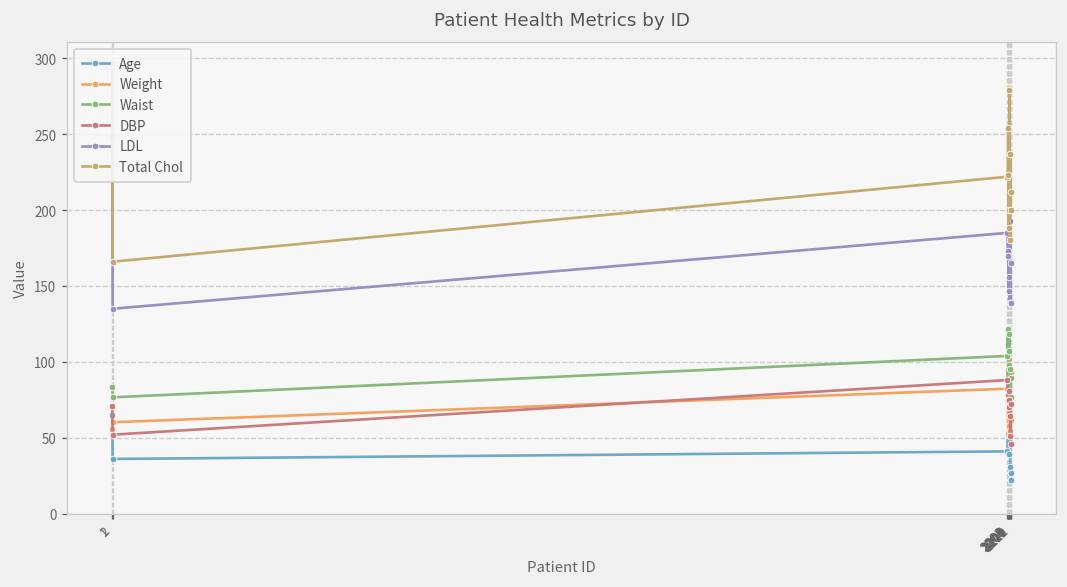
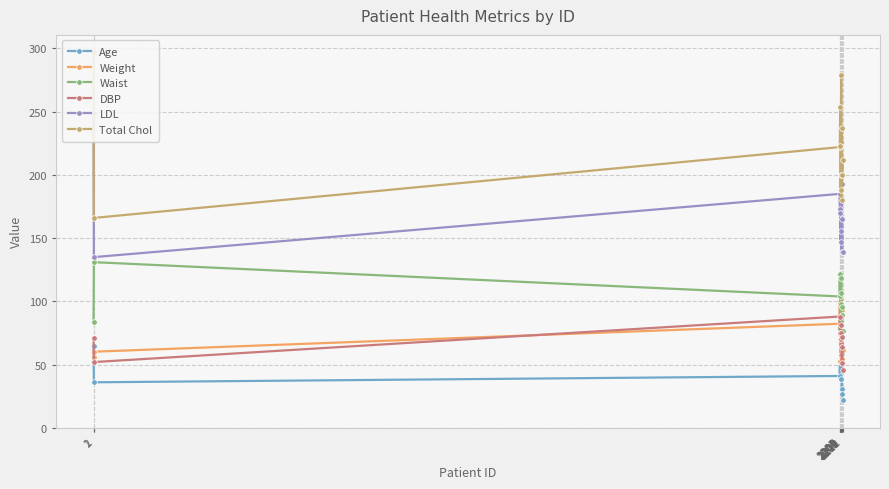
  {
    "Waist": {
      "1": 84,
-     "2": 77,
+     "2": 131,
      "2203": 104,
      "2204": 122,
      "2205": 79,
      "2207": 107,
      "2208": 119,
      "2210": 96,
      "2211": 90
    }
  }
